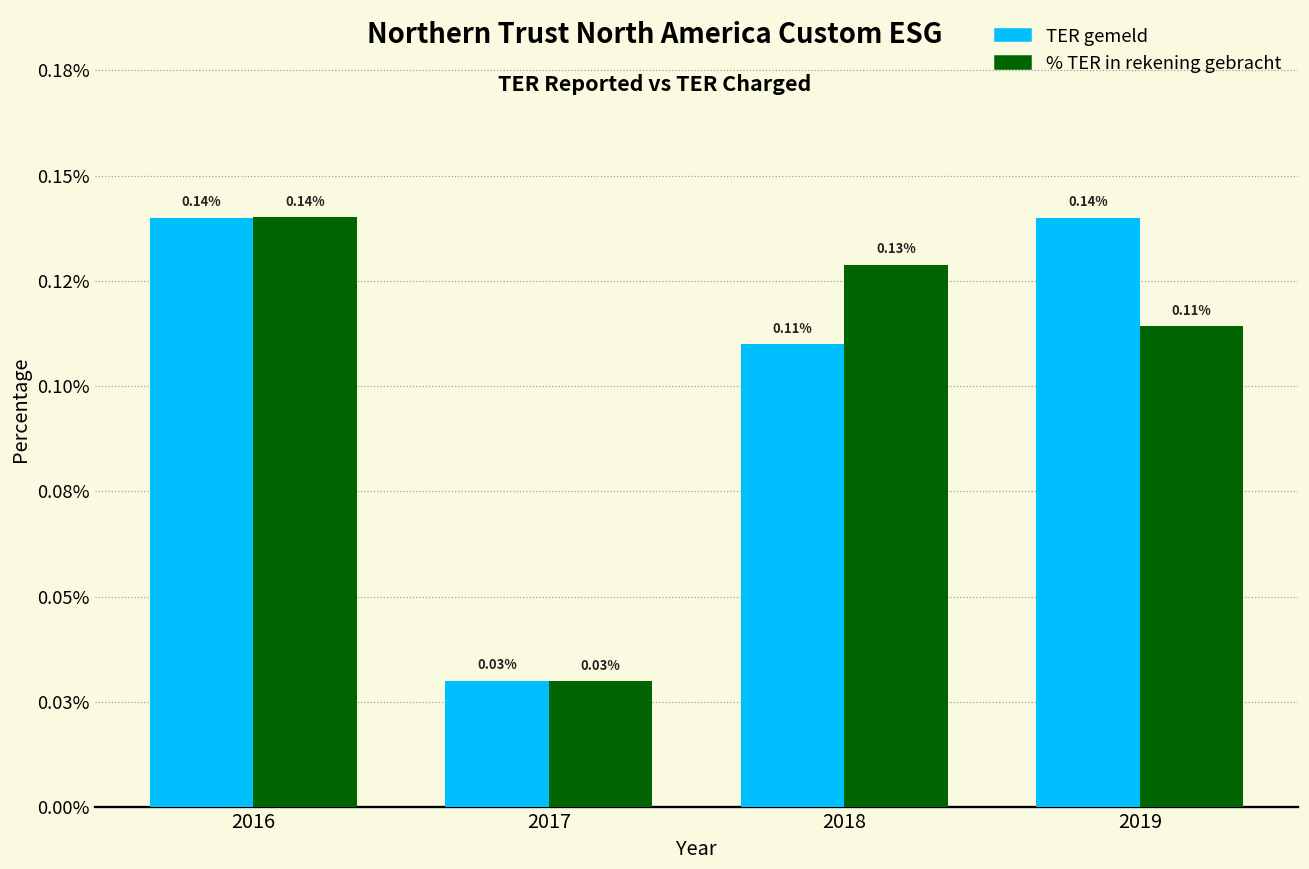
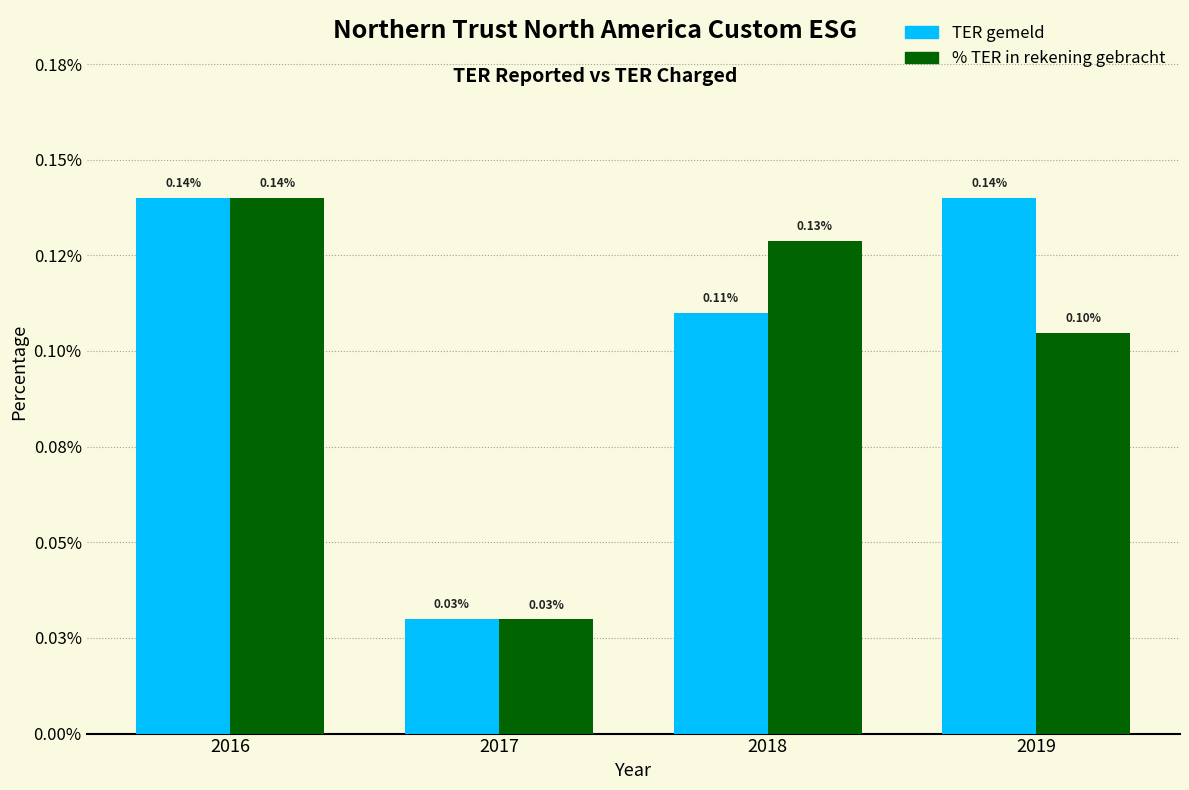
  {
    "TER gemeld": {
      "2016": "0.14%",
      "2017": "0.03%",
      "2018": "0.11%",
      "2019": "0.14%"
    },
    "% TER in rekening gebracht": {
      "2016": "0.14%",
      "2017": "0.03%",
      "2018": "0.13%",
-     "2019": "0.11%"
+     "2019": "0.10%"
    }
  }
